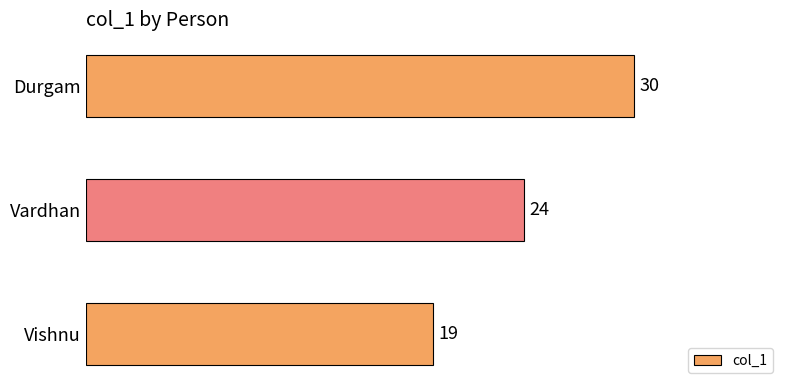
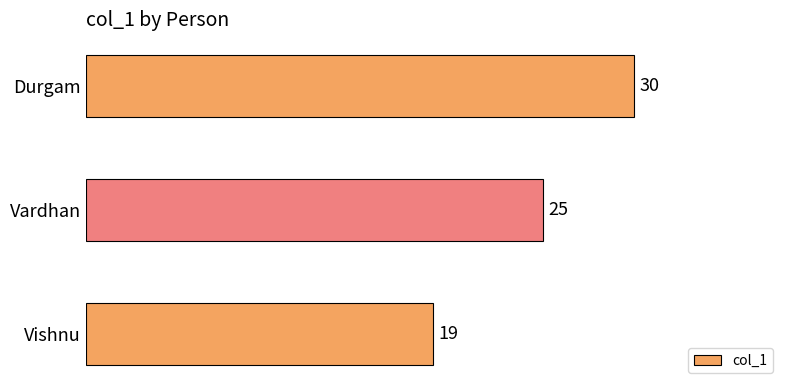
  {
    "Durgam": 30,
-   "Vardhan": 24,
+   "Vardhan": 25,
    "Vishnu": 19
  }
